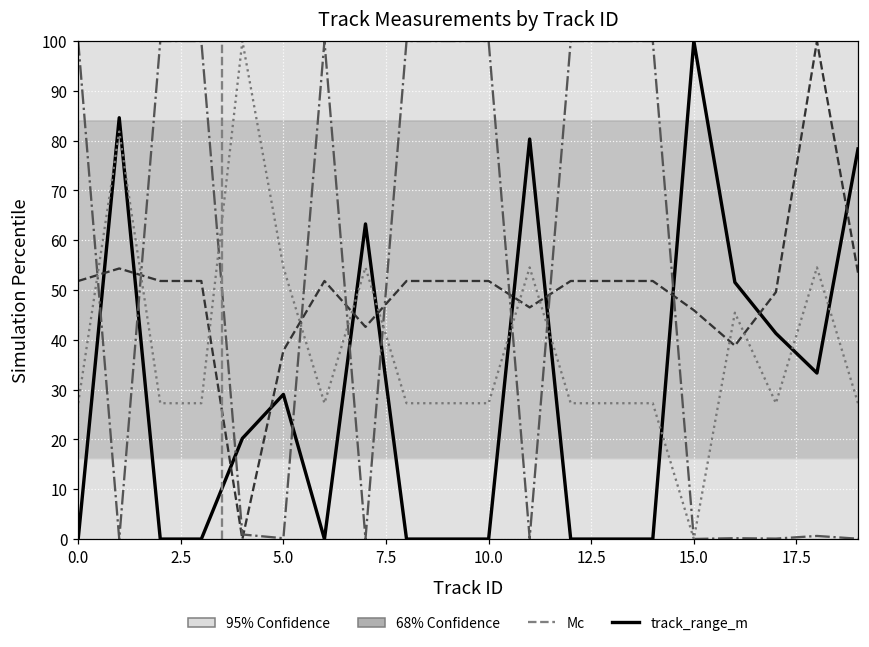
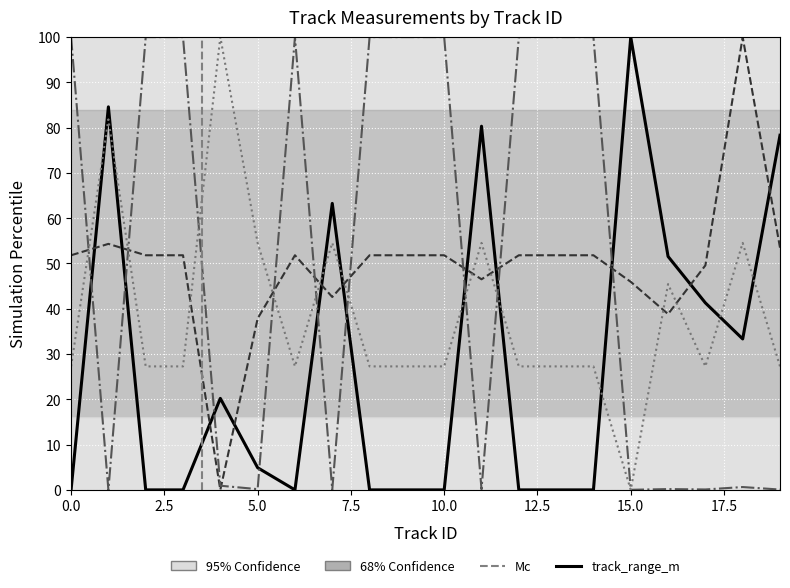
  {
    "track_range_m": {
      "0.0": 0,
-     "5.0": 29,
+     "5.0": 5,
      "10.0": 0,
      "15.0": 100
    }
  }
